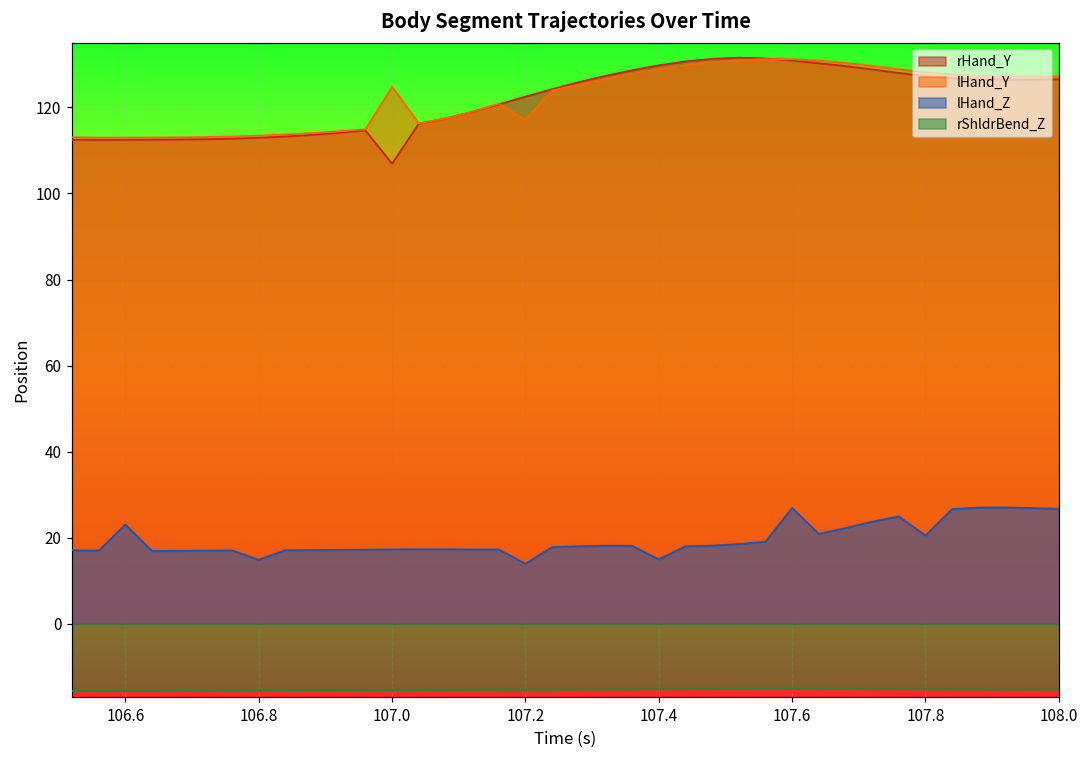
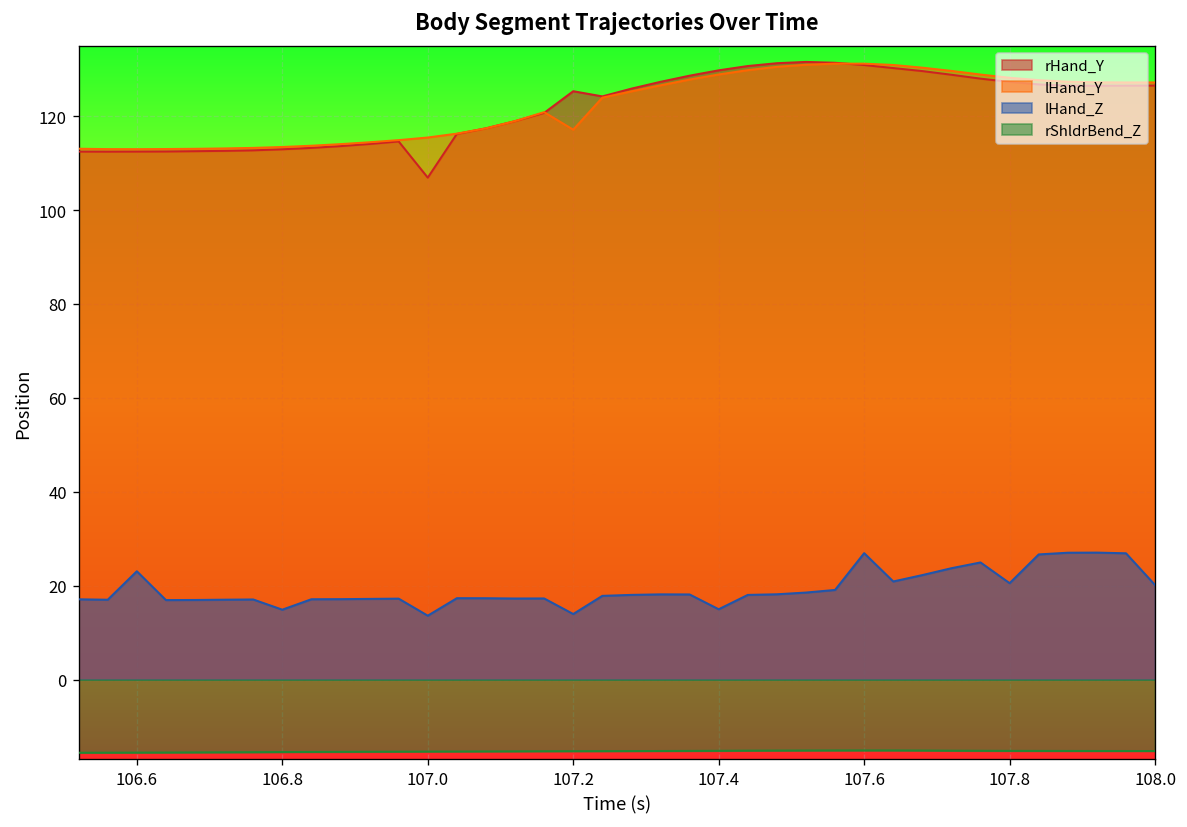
  {
    "rHand_Y": {
      "107.0": 107,
-     "107.2": 122,
+     "107.2": 125,
      "107.4": 130,
      "108.0": 127
    },
    "lHand_Y": {
-     "107.0": 125,
+     "107.0": 115,
      "107.2": 117,
      "107.4": 129,
      "108.0": 127
    },
    "lHand_Z": {
      "106.6": 23,
      "106.8": 15,
-     "107.0": 17,
+     "107.0": 14,
      "107.2": 14,
      "107.4": 15,
      "107.6": 27,
      "107.8": 21,
-     "108.0": 27
+     "108.0": 20
    }
  }
